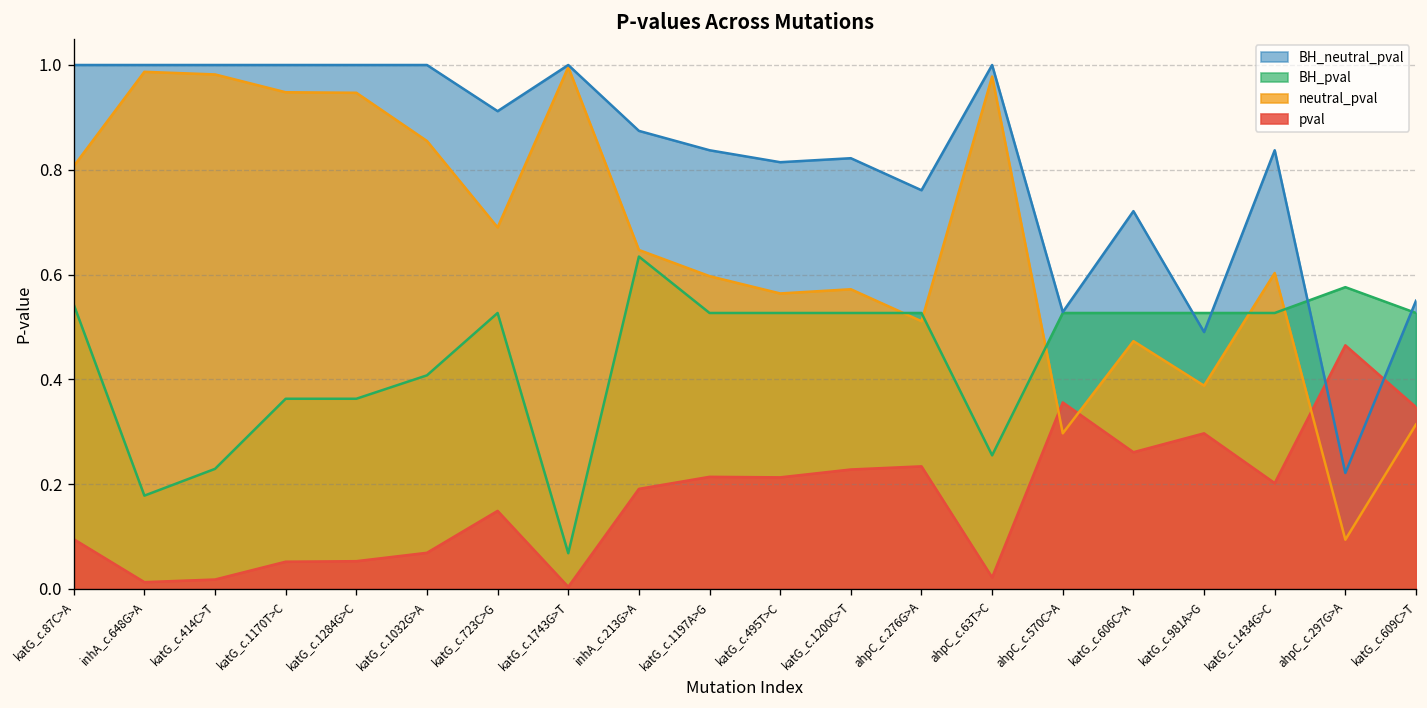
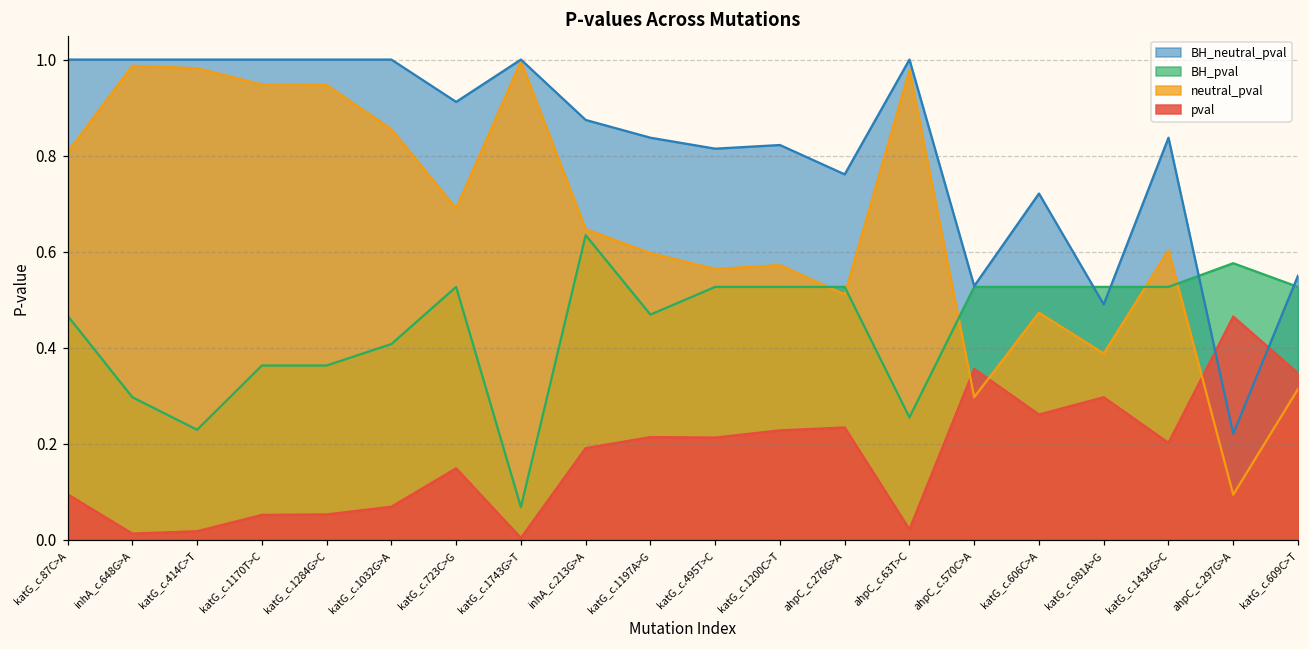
  {
    "pval": {
      "katG_c.87C>A": 0.10,
      "inhA_c.648G>A": 0.01,
      "katG_c.414C>T": 0.02,
      "katG_c.1170T>C": 0.05,
      "katG_c.1284G>C": 0.05,
      "katG_c.1032G>A": 0.07,
      "katG_c.723C>G": 0.15,
      "katG_c.1743G>T": 0.00,
      "inhA_c.213G>A": 0.19,
      "katG_c.1197A>G": 0.21,
      "katG_c.495T>C": 0.21,
      "katG_c.1200C>T": 0.23,
      "ahpC_c.276G>A": 0.23,
      "ahpC_c.63T>C": 0.02,
      "ahpC_c.570C>A": 0.36,
      "katG_c.606C>A": 0.26,
      "katG_c.981A>G": 0.30,
      "katG_c.1434G>C": 0.20,
      "ahpC_c.297G>A": 0.47,
      "katG_c.609C>T": 0.35
    },
    "BH_neutral_pval": {
      "katG_c.87C>A": 1.00,
      "inhA_c.648G>A": 1.00,
      "katG_c.414C>T": 1.00,
      "katG_c.1170T>C": 1.00,
      "katG_c.1284G>C": 1.00,
      "katG_c.1032G>A": 1.00,
      "katG_c.723C>G": 0.91,
      "inhA_c.213G>A": 0.87,
      "katG_c.1197A>G": 0.84,
      "katG_c.495T>C": 0.81,
      "katG_c.1200C>T": 0.82,
      "ahpC_c.276G>A": 0.76,
      "ahpC_c.63T>C": 1.00,
      "katG_c.606C>A": 0.72,
      "katG_c.981A>G": 0.49,
      "katG_c.1434G>C": 0.84,
      "ahpC_c.297G>A": 0.22,
      "katG_c.609C>T": 0.55
    },
    "BH_pval": {
-     "katG_c.87C>A": 0.54,
-     "inhA_c.648G>A": 0.18,
+     "katG_c.87C>A": 0.47,
+     "inhA_c.648G>A": 0.30,
      "katG_c.414C>T": 0.23,
      "katG_c.1170T>C": 0.36,
      "katG_c.1284G>C": 0.36,
      "katG_c.1032G>A": 0.41,
      "katG_c.723C>G": 0.53,
      "katG_c.1743G>T": 0.07,
      "inhA_c.213G>A": 0.63,
-     "katG_c.1197A>G": 0.53,
+     "katG_c.1197A>G": 0.47,
      "katG_c.495T>C": 0.53,
      "katG_c.1200C>T": 0.53,
      "ahpC_c.276G>A": 0.53,
      "ahpC_c.63T>C": 0.26,
      "katG_c.606C>A": 0.53,
      "katG_c.981A>G": 0.53,
      "katG_c.1434G>C": 0.53,
      "ahpC_c.297G>A": 0.58,
      "katG_c.609C>T": 0.53
    },
    "neutral_pval": {
      "katG_c.87C>A": 0.81,
      "inhA_c.648G>A": 0.99,
      "katG_c.414C>T": 0.98,
      "katG_c.1170T>C": 0.95,
      "katG_c.1284G>C": 0.95,
      "katG_c.1032G>A": 0.86,
      "katG_c.723C>G": 0.69,
      "inhA_c.213G>A": 0.65,
      "katG_c.1197A>G": 0.60,
      "katG_c.495T>C": 0.56,
      "katG_c.1200C>T": 0.57,
      "ahpC_c.276G>A": 0.51,
      "ahpC_c.63T>C": 0.98,
      "ahpC_c.570C>A": 0.30,
      "katG_c.606C>A": 0.47,
      "katG_c.981A>G": 0.39,
      "katG_c.1434G>C": 0.60,
      "ahpC_c.297G>A": 0.09,
      "katG_c.609C>T": 0.31
    }
  }
